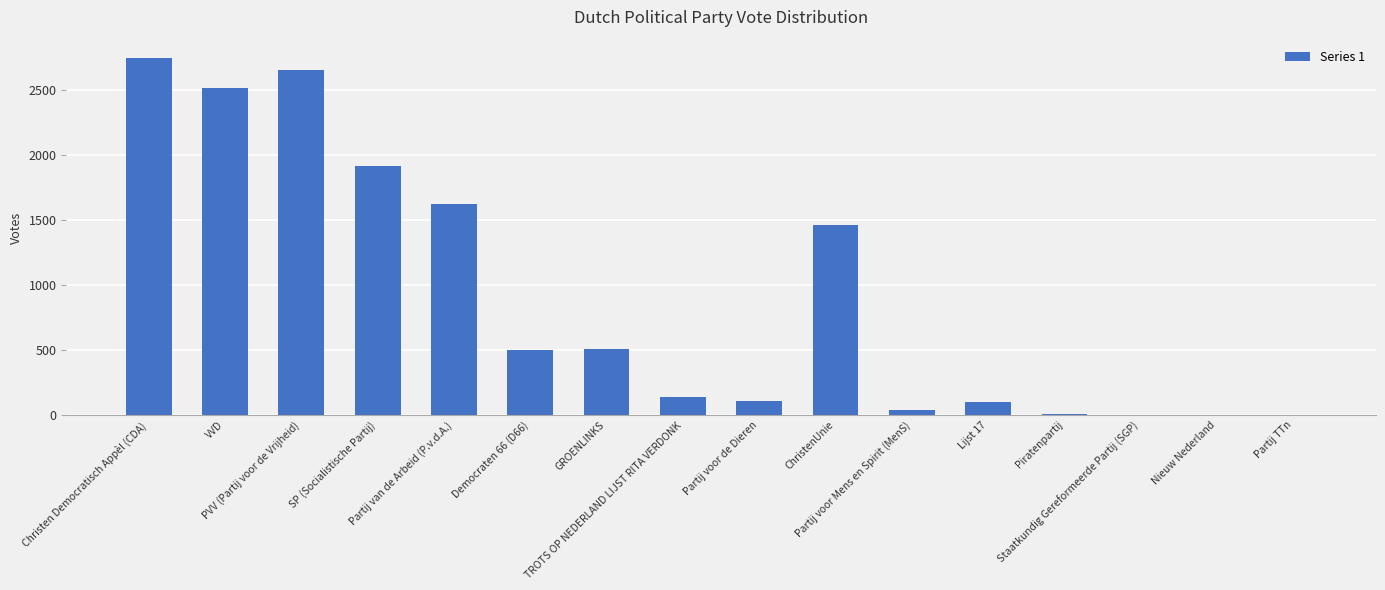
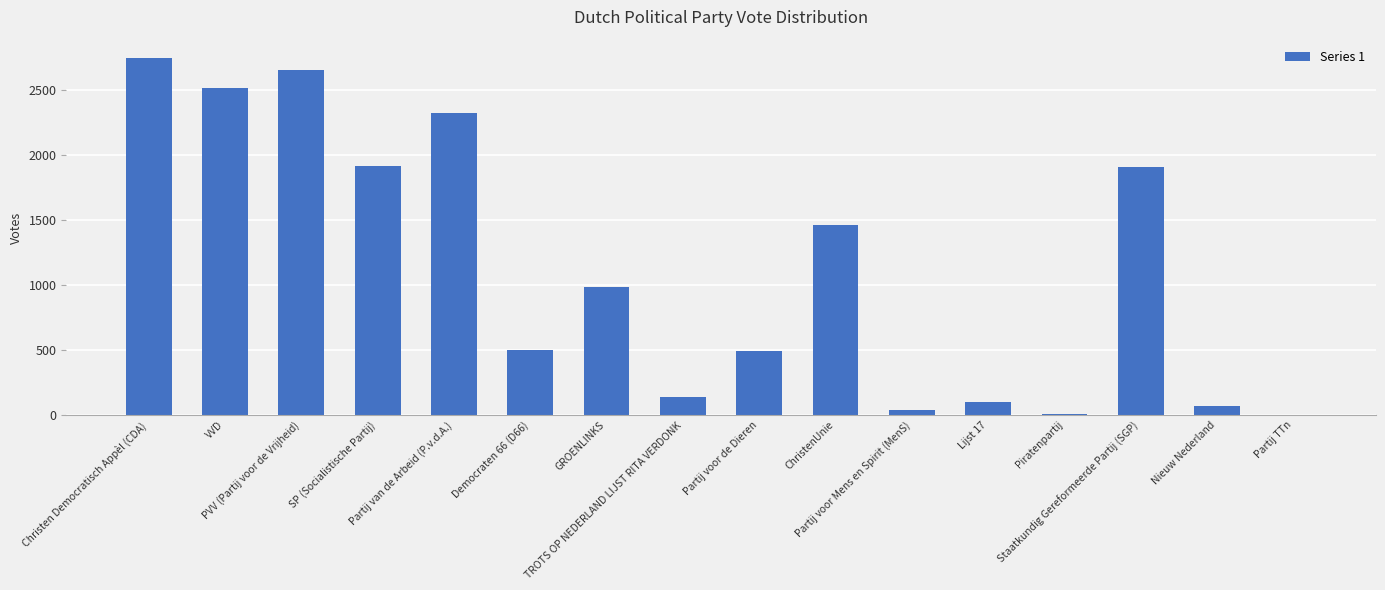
  {
    "Christen Democratisch Appèl (CDA)": 2750,
    "VVD": 2520,
    "PVV (Partij voor de Vrijheid)": 2650,
    "SP (Socialistische Partij)": 1910,
-   "Partij van de Arbeid (P.v.d.A.)": 1630,
+   "Partij van de Arbeid (P.v.d.A.)": 2320,
    "Democraten 66 (D66)": 500,
-   "GROENLINKS": 510,
+   "GROENLINKS": 990,
    "TROTS OP NEDERLAND LIJST RITA VERDONK": 140,
-   "Partij voor de Dieren": 110,
+   "Partij voor de Dieren": 490,
    "ChristenUnie": 1470,
    "Partij voor Mens en Spirit (MenS)": 40,
    "Lijst 17": 100,
-   "Staatkundig Gereformeerde Partij (SGP)": 10,
-   "Nieuw Nederland": 0
+   "Staatkundig Gereformeerde Partij (SGP)": 1910,
+   "Nieuw Nederland": 70
  }
